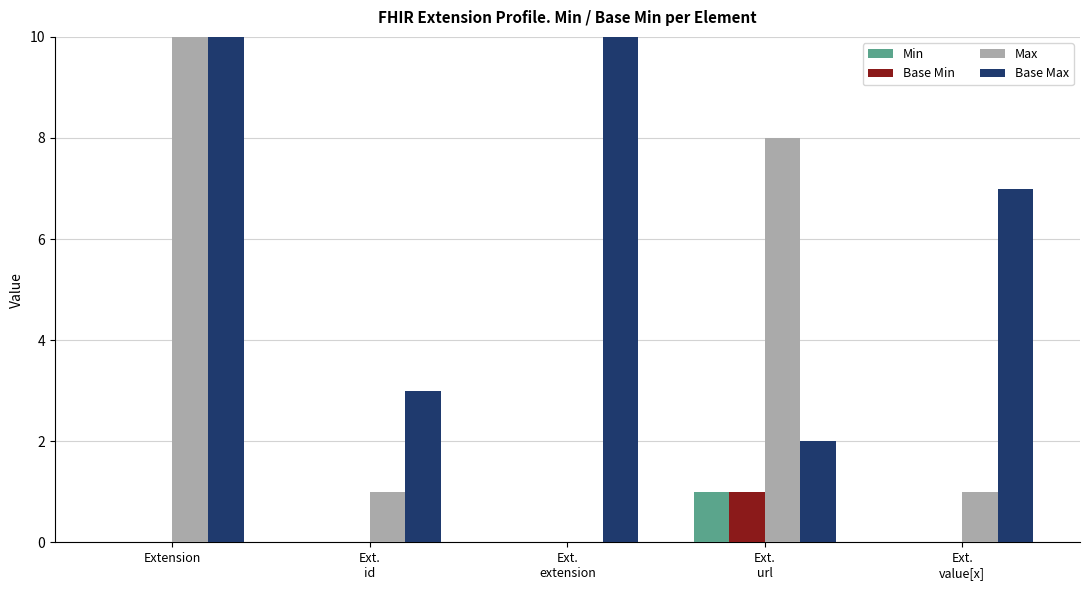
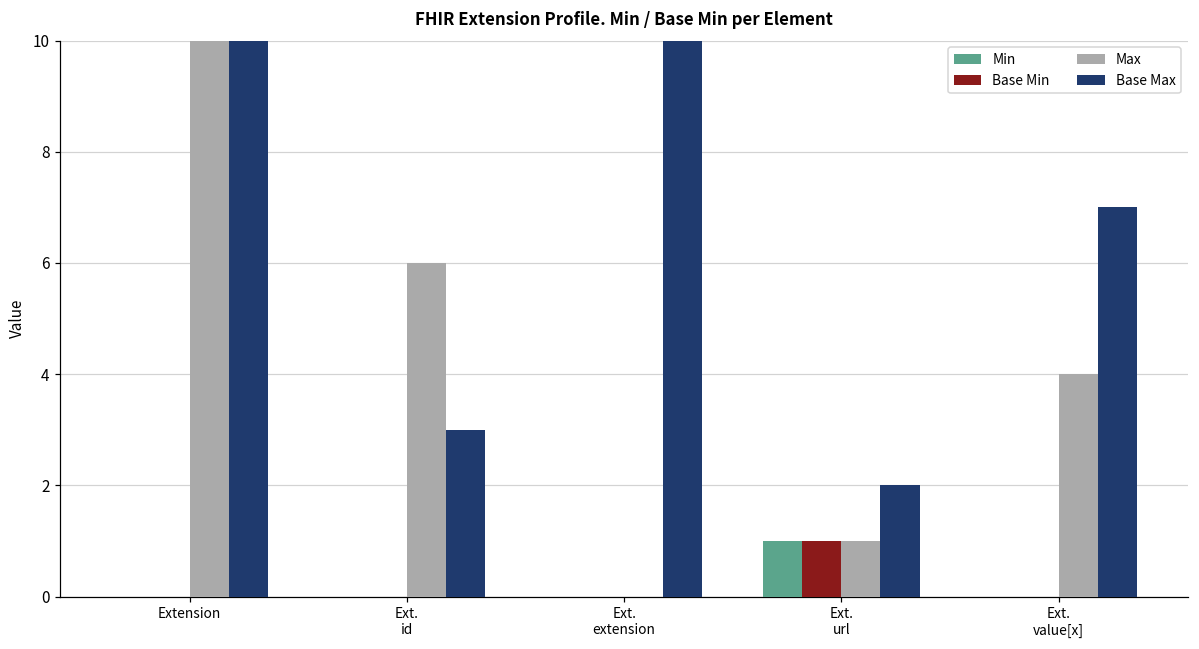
  {
    "Min": {
      "Extension": 0,
      "Ext. id": 0,
      "Ext. extension": 0,
      "Ext. url": 1,
      "Ext. value[x]": 0
    },
    "Base Min": {
      "Extension": 0,
      "Ext. id": 0,
      "Ext. extension": 0,
      "Ext. url": 1,
      "Ext. value[x]": 0
    },
    "Max": {
-     "Ext. id": 1,
+     "Ext. id": 6,
      "Ext. extension": 0,
-     "Ext. url": 8,
-     "Ext. value[x]": 1
+     "Ext. url": 1,
+     "Ext. value[x]": 4
    },
    "Base Max": {
      "Ext. id": 3,
      "Ext. url": 2,
      "Ext. value[x]": 7
    }
  }
